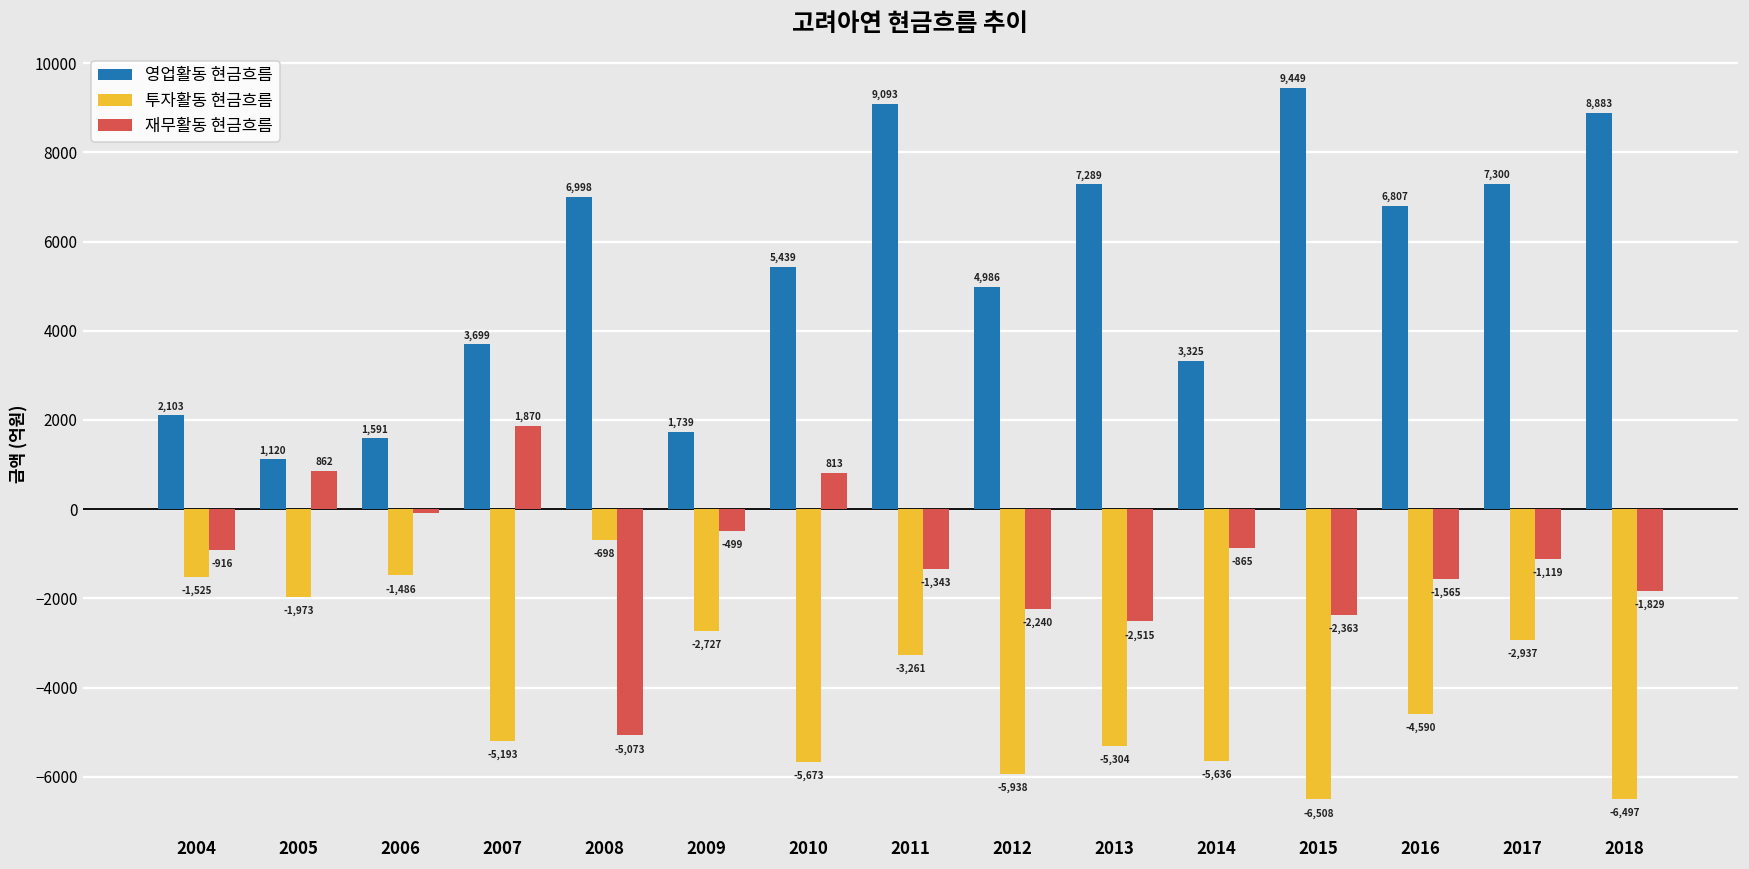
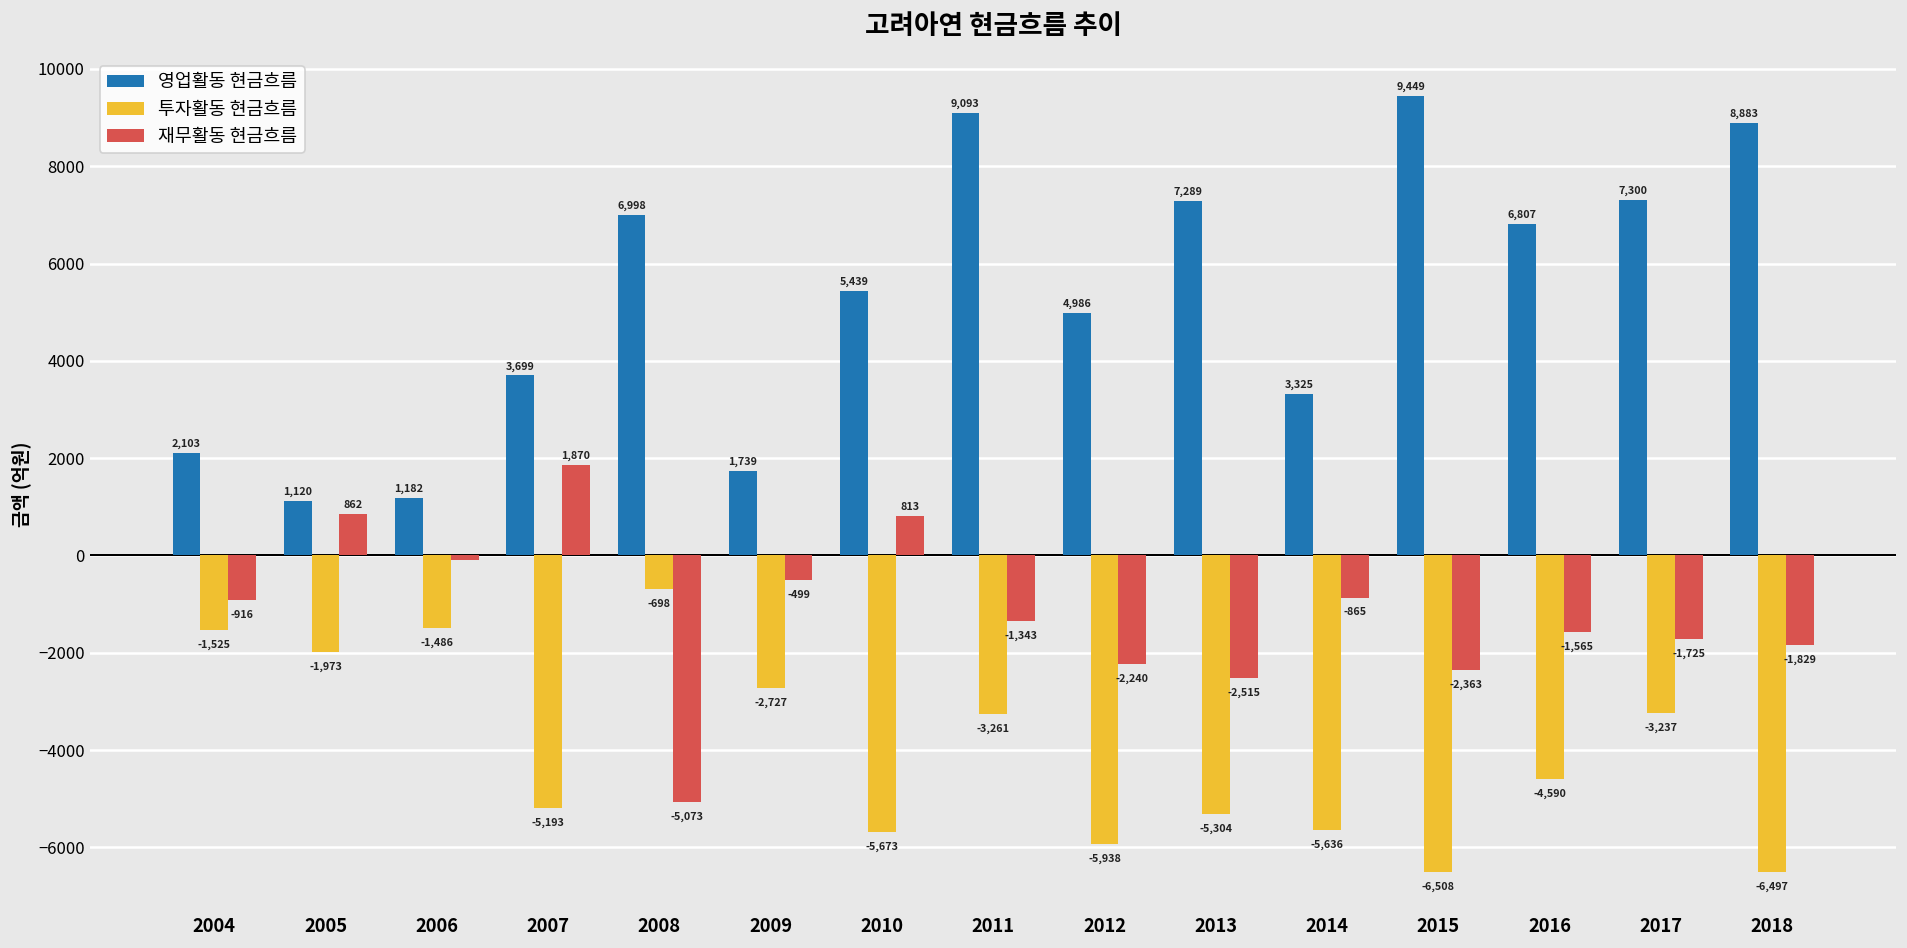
  {
    "영업활동 현금흐름": {
      "2004": "2,103",
      "2005": "1,120",
-     "2006": "1,591",
+     "2006": "1,182",
      "2007": "3,699",
      "2008": "6,998",
      "2009": "1,739",
      "2010": "5,439",
      "2011": "9,093",
      "2012": "4,986",
      "2013": "7,289",
      "2014": "3,325",
      "2015": "9,449",
      "2016": "6,807",
      "2017": "7,300",
      "2018": "8,883"
    },
    "투자활동 현금흐름": {
      "2004": "-1,525",
      "2005": "-1,973",
      "2006": "-1,486",
      "2007": "-5,193",
      "2008": "-698",
      "2009": "-2,727",
      "2010": "-5,673",
      "2011": "-3,261",
      "2012": "-5,938",
      "2013": "-5,304",
      "2014": "-5,636",
      "2015": "-6,508",
      "2016": "-4,590",
-     "2017": "-2,937",
+     "2017": "-3,237",
      "2018": "-6,497"
    },
    "재무활동 현금흐름": {
      "2004": "-916",
      "2005": "862",
      "2007": "1,870",
      "2008": "-5,073",
      "2009": "-499",
      "2010": "813",
      "2011": "-1,343",
      "2012": "-2,240",
      "2013": "-2,515",
      "2014": "-865",
      "2015": "-2,363",
      "2016": "-1,565",
-     "2017": "-1,119",
+     "2017": "-1,725",
      "2018": "-1,829"
    }
  }
